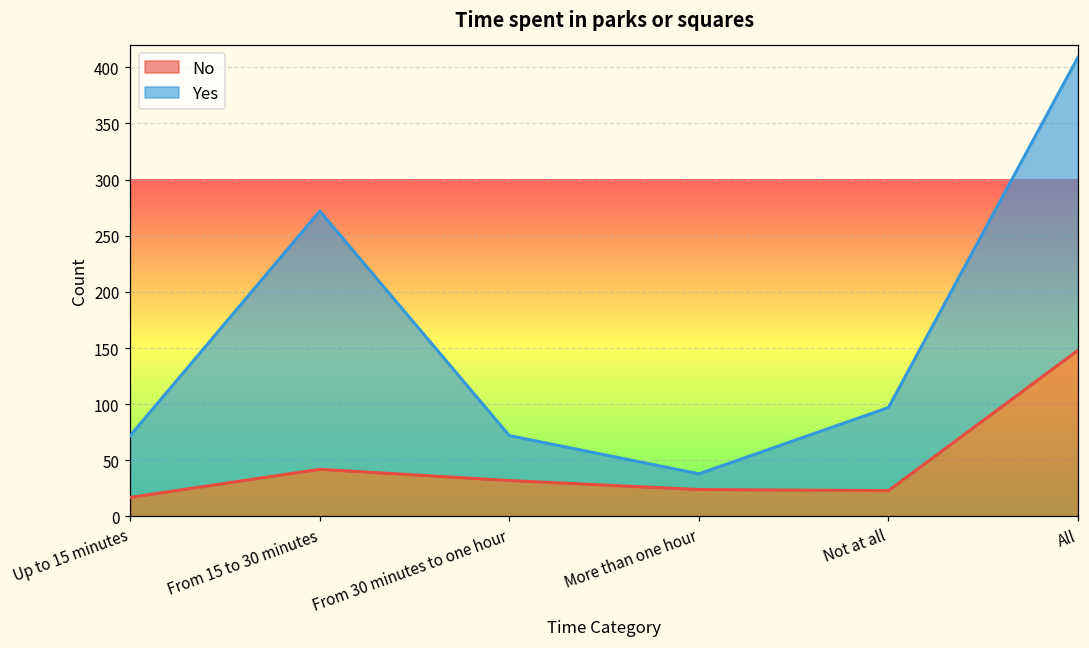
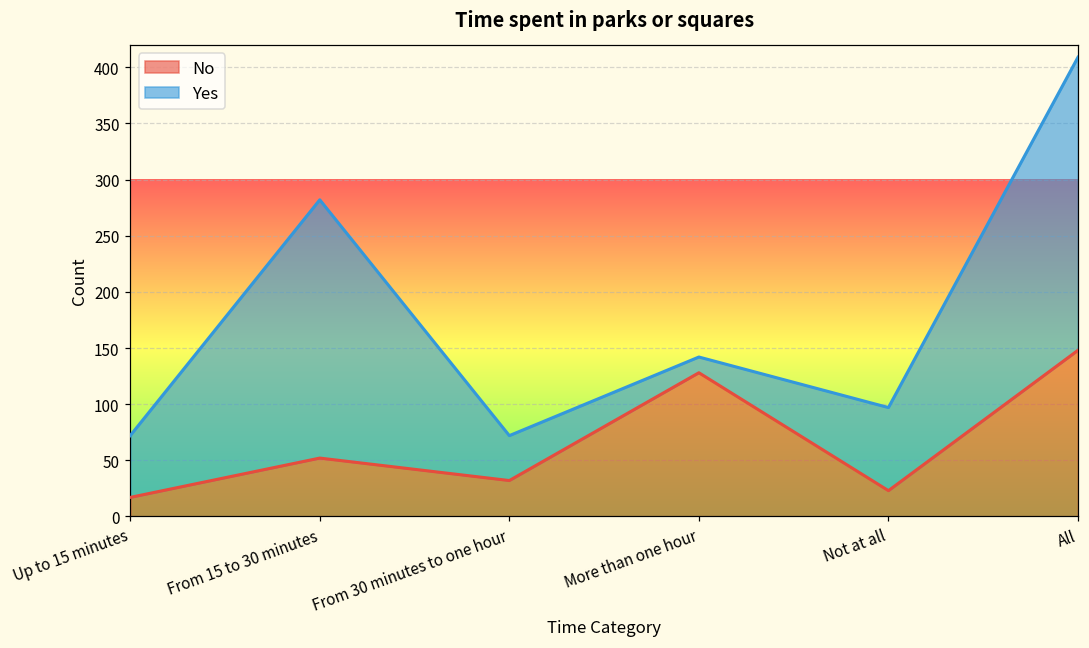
  {
    "No": {
      "Up to 15 minutes": 17,
-     "From 15 to 30 minutes": 42,
+     "From 15 to 30 minutes": 52,
      "From 30 minutes to one hour": 32,
-     "More than one hour": 24,
+     "More than one hour": 128,
      "Not at all": 23,
      "All": 148
    },
    "Yes": {
      "Up to 15 minutes": 55,
      "From 15 to 30 minutes": 230,
      "From 30 minutes to one hour": 40,
      "More than one hour": 14,
      "Not at all": 74,
      "All": 261
    }
  }
